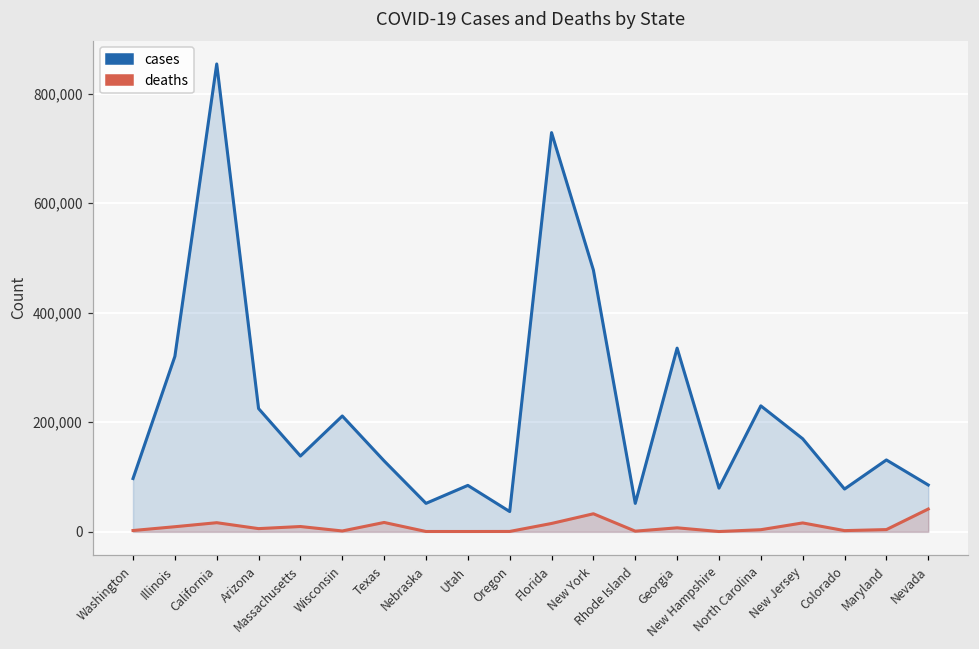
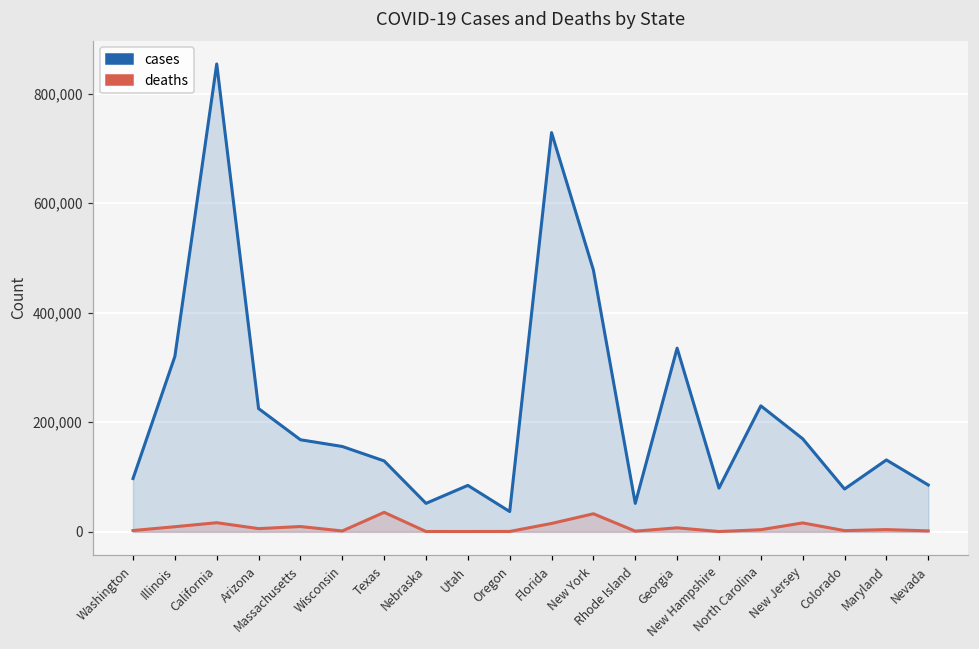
  {
    "cases": {
      "Washington": "100,000",
      "Illinois": "320,000",
      "California": "850,000",
      "Arizona": "220,000",
-     "Massachusetts": "140,000",
-     "Wisconsin": "210,000",
+     "Massachusetts": "170,000",
+     "Wisconsin": "160,000",
      "Texas": "130,000",
      "Nebraska": "50,000",
      "Utah": "80,000",
      "Oregon": "40,000",
      "Florida": "730,000",
      "New York": "480,000",
      "Rhode Island": "50,000",
      "Georgia": "340,000",
      "New Hampshire": "80,000",
      "North Carolina": "230,000",
      "New Jersey": "170,000",
      "Colorado": "80,000",
      "Maryland": "130,000",
      "Nevada": "90,000"
    },
    "deaths": {
      "Washington": "0",
      "Illinois": "10,000",
      "California": "20,000",
      "Arizona": "10,000",
      "Massachusetts": "10,000",
      "Wisconsin": "0",
-     "Texas": "20,000",
+     "Texas": "40,000",
      "Nebraska": "0",
      "Utah": "0",
      "Oregon": "0",
      "Florida": "20,000",
      "New York": "30,000",
      "Rhode Island": "0",
      "Georgia": "10,000",
      "New Hampshire": "0",
      "North Carolina": "0",
      "New Jersey": "20,000",
      "Colorado": "0",
      "Maryland": "0",
-     "Nevada": "40,000"
+     "Nevada": "0"
    }
  }
